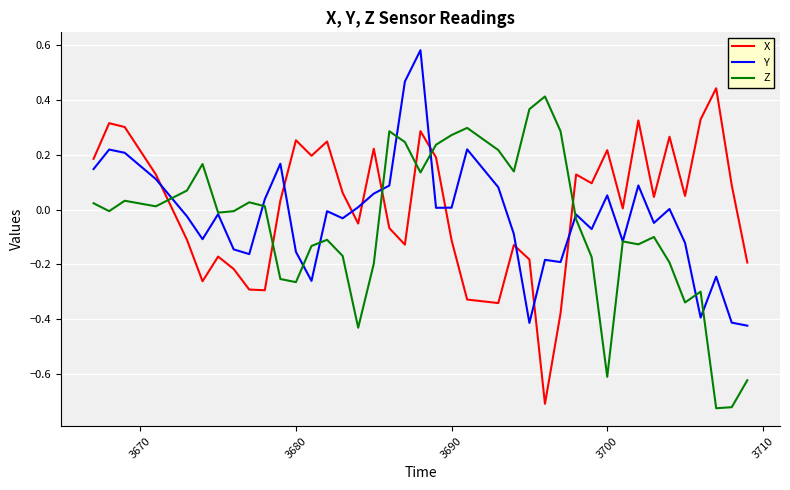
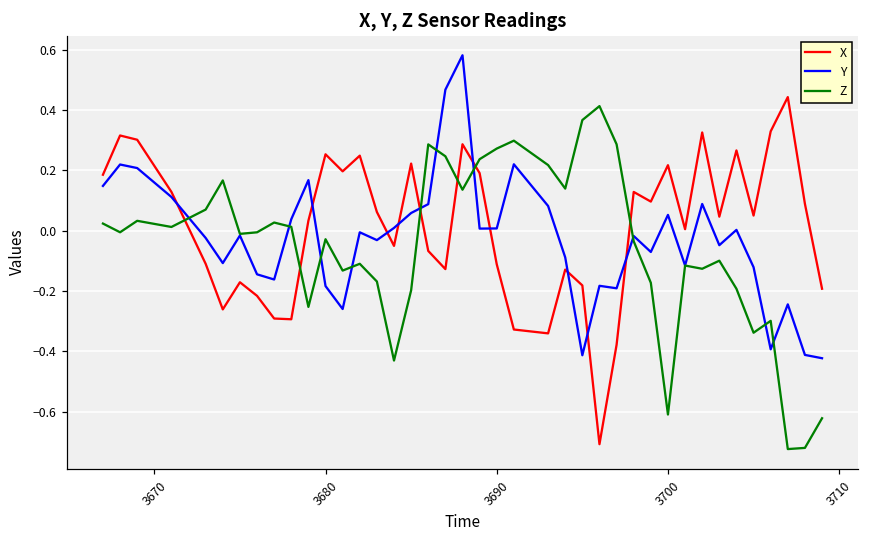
  {
    "X": {
      "3680": 0.25,
      "3690": -0.11,
      "3700": 0.22
    },
    "Y": {
-     "3680": -0.15,
+     "3680": -0.18,
      "3690": 0.01,
      "3700": 0.05
    },
    "Z": {
-     "3680": -0.26,
+     "3680": -0.03,
      "3690": 0.27,
      "3700": -0.61
    }
  }
